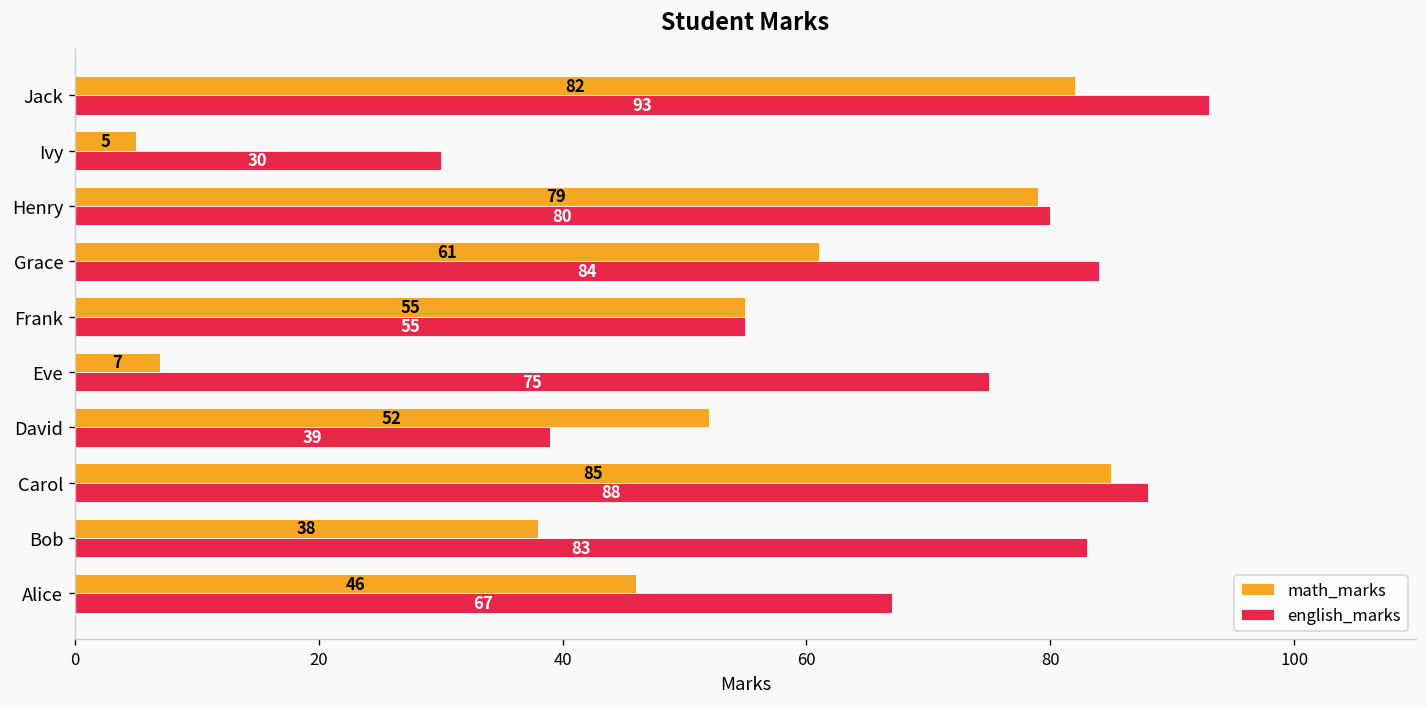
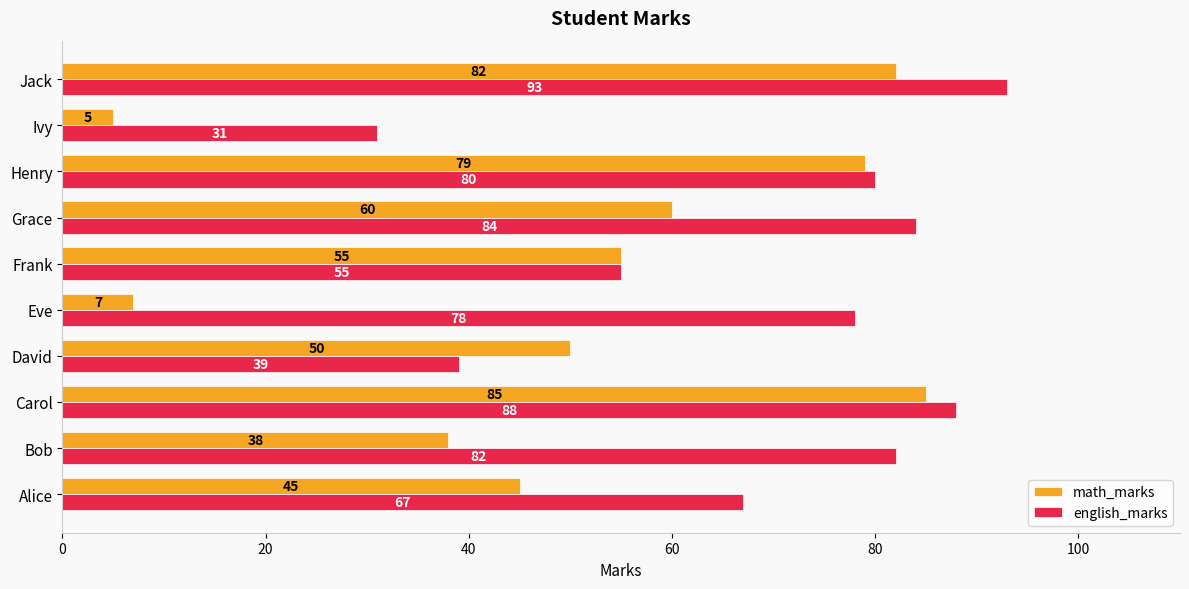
  {
    "math_marks": {
      "Jack": 82,
      "Ivy": 5,
      "Henry": 79,
-     "Grace": 61,
+     "Grace": 60,
      "Frank": 55,
      "Eve": 7,
-     "David": 52,
+     "David": 50,
      "Carol": 85,
      "Bob": 38,
-     "Alice": 46
+     "Alice": 45
    },
    "english_marks": {
      "Jack": 93,
-     "Ivy": 30,
+     "Ivy": 31,
      "Henry": 80,
      "Grace": 84,
      "Frank": 55,
-     "Eve": 75,
+     "Eve": 78,
      "David": 39,
      "Carol": 88,
-     "Bob": 83,
+     "Bob": 82,
      "Alice": 67
    }
  }
